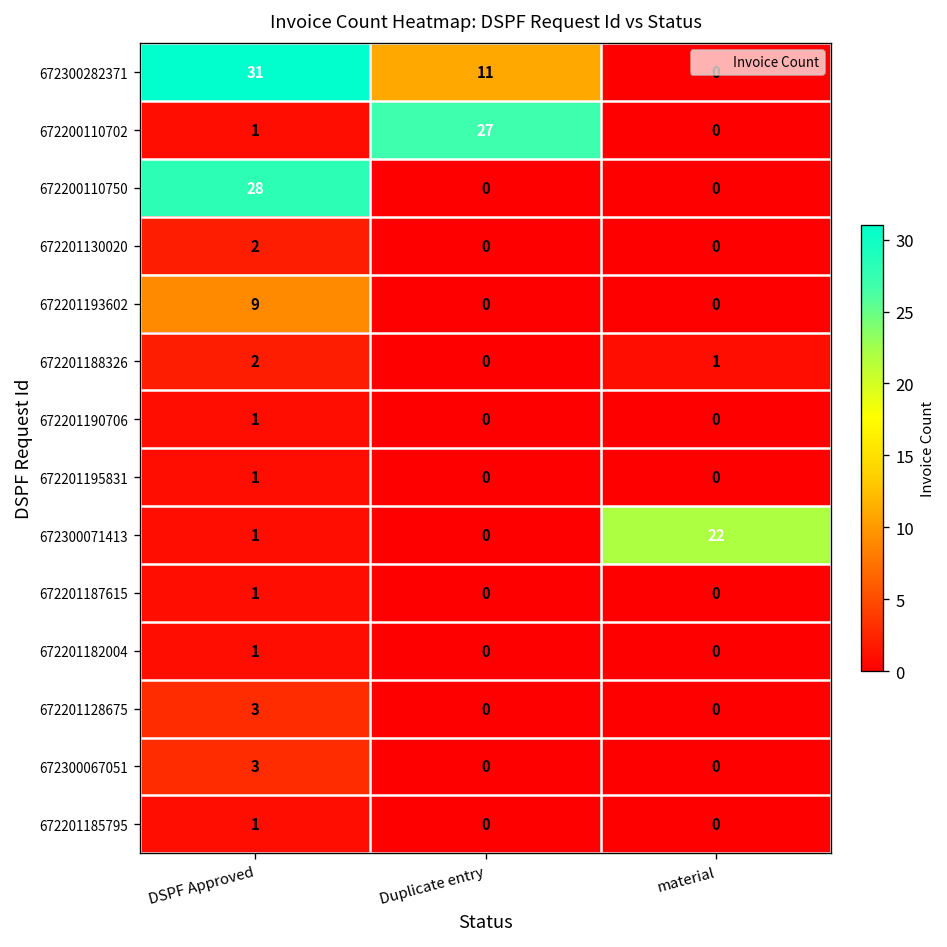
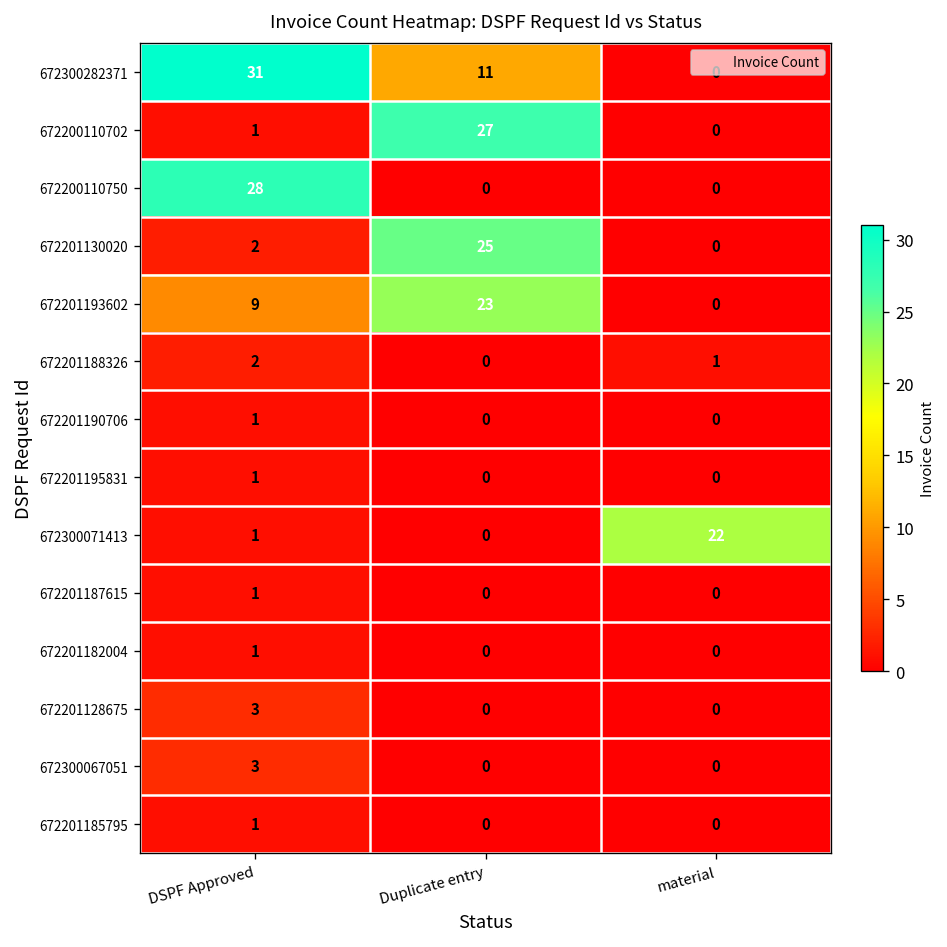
  {
    "672300282371": {
      "DSPF Approved": 31,
      "Duplicate entry": 11
    },
    "672200110702": {
      "DSPF Approved": 1,
      "Duplicate entry": 27,
      "material": 0
    },
    "672200110750": {
      "DSPF Approved": 28,
      "Duplicate entry": 0,
      "material": 0
    },
    "672201130020": {
      "DSPF Approved": 2,
-     "Duplicate entry": 0,
+     "Duplicate entry": 25,
      "material": 0
    },
    "672201193602": {
      "DSPF Approved": 9,
-     "Duplicate entry": 0,
+     "Duplicate entry": 23,
      "material": 0
    },
    "672201188326": {
      "DSPF Approved": 2,
      "Duplicate entry": 0,
      "material": 1
    },
    "672201190706": {
      "DSPF Approved": 1,
      "Duplicate entry": 0,
      "material": 0
    },
    "672201195831": {
      "DSPF Approved": 1,
      "Duplicate entry": 0,
      "material": 0
    },
    "672300071413": {
      "DSPF Approved": 1,
      "Duplicate entry": 0,
      "material": 22
    },
    "672201187615": {
      "DSPF Approved": 1,
      "Duplicate entry": 0,
      "material": 0
    },
    "672201182004": {
      "DSPF Approved": 1,
      "Duplicate entry": 0,
      "material": 0
    },
    "672201128675": {
      "DSPF Approved": 3,
      "Duplicate entry": 0,
      "material": 0
    },
    "672300067051": {
      "DSPF Approved": 3,
      "Duplicate entry": 0,
      "material": 0
    },
    "672201185795": {
      "DSPF Approved": 1,
      "Duplicate entry": 0,
      "material": 0
    }
  }
